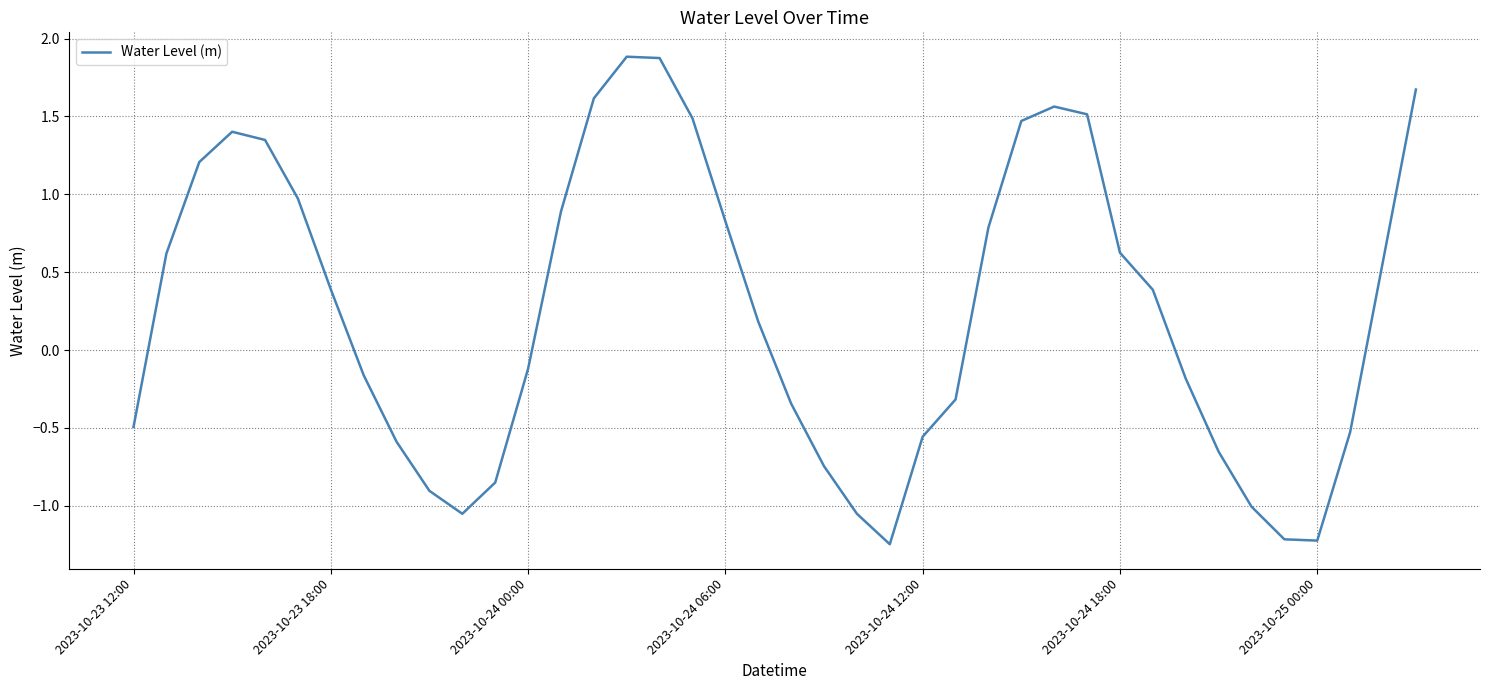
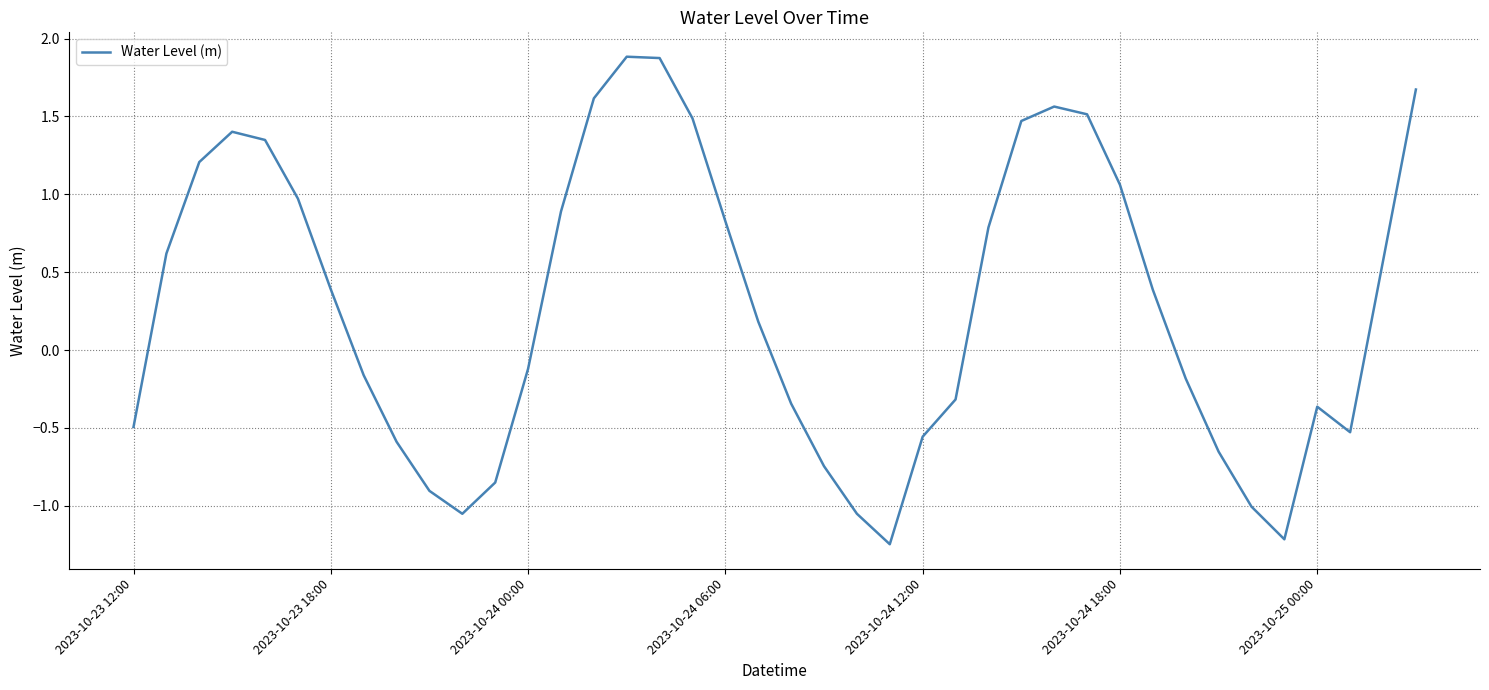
  {
    "2023-10-23 12:00": -0.49,
    "2023-10-23 18:00": 0.39,
    "2023-10-24 00:00": -0.12,
    "2023-10-24 06:00": 0.83,
    "2023-10-24 12:00": -0.56,
-   "2023-10-24 18:00": 0.62,
-   "2023-10-25 00:00": -1.22
+   "2023-10-24 18:00": 1.06,
+   "2023-10-25 00:00": -0.36
  }
